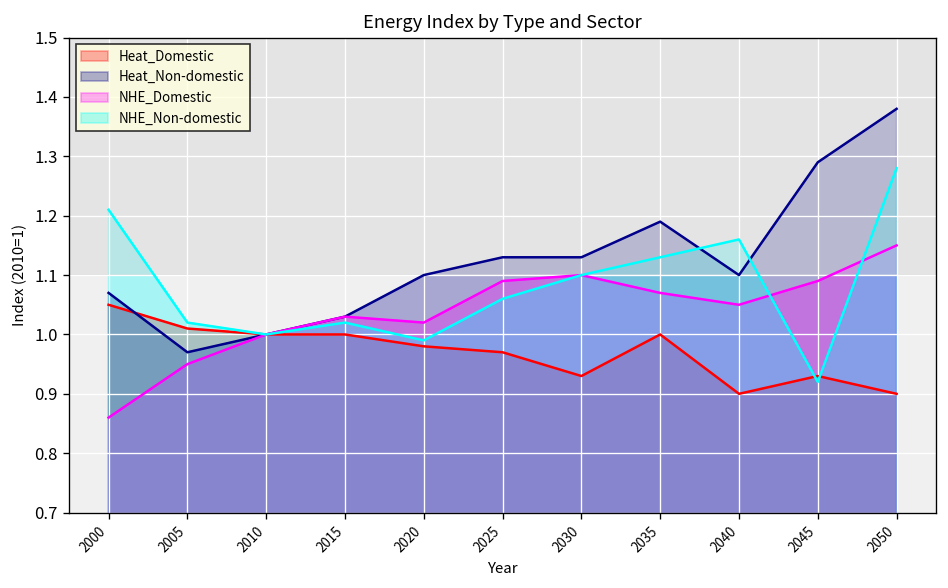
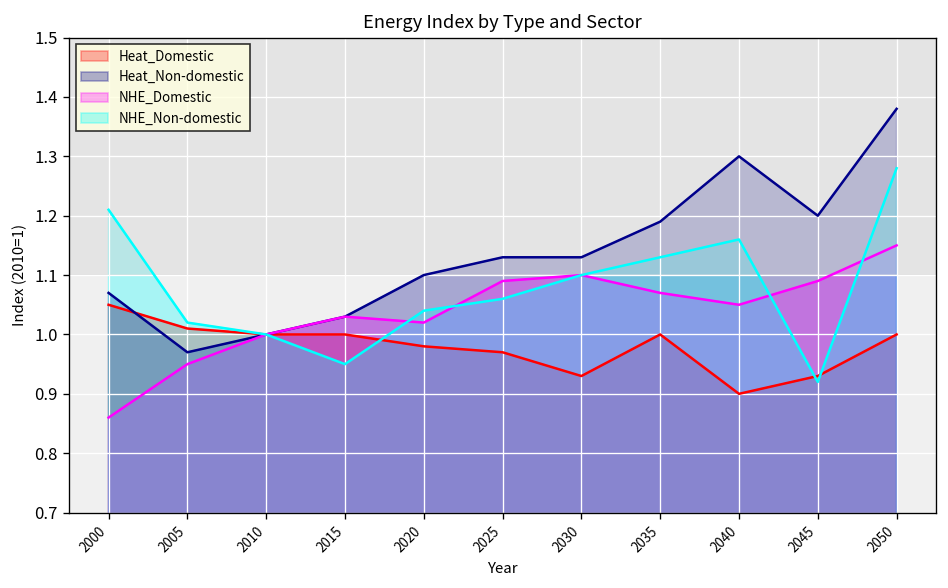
  {
    "Heat_Domestic": {
      "2000": 1.05,
      "2005": 1.01,
      "2015": 1.0,
      "2020": 0.98,
      "2025": 0.97,
      "2030": 0.93,
      "2035": 1.0,
      "2040": 0.9,
      "2045": 0.93,
-     "2050": 0.9
+     "2050": 1.0
    },
    "Heat_Non-domestic": {
      "2000": 1.07,
      "2005": 0.97,
      "2020": 1.10,
      "2025": 1.13,
      "2030": 1.13,
      "2035": 1.19,
-     "2040": 1.1,
-     "2045": 1.29,
+     "2040": 1.3,
+     "2045": 1.20,
      "2050": 1.38
    },
    "NHE_Domestic": {
      "2000": 0.86,
      "2005": 0.95,
      "2020": 1.02,
      "2025": 1.09,
      "2035": 1.07,
      "2040": 1.05,
      "2045": 1.09,
      "2050": 1.15
    },
    "NHE_Non-domestic": {
      "2000": 1.21,
      "2005": 1.02,
-     "2015": 1.02,
-     "2020": 0.99,
+     "2015": 0.95,
+     "2020": 1.04,
      "2025": 1.06,
      "2035": 1.13,
      "2040": 1.16,
      "2045": 0.92,
      "2050": 1.28
    }
  }
